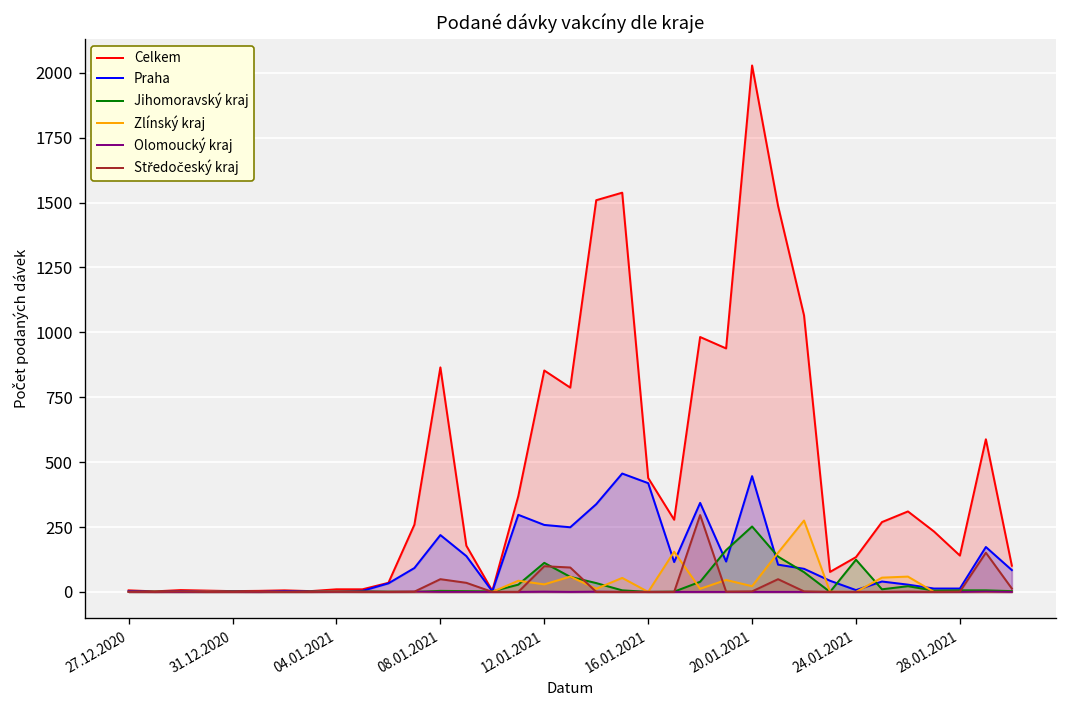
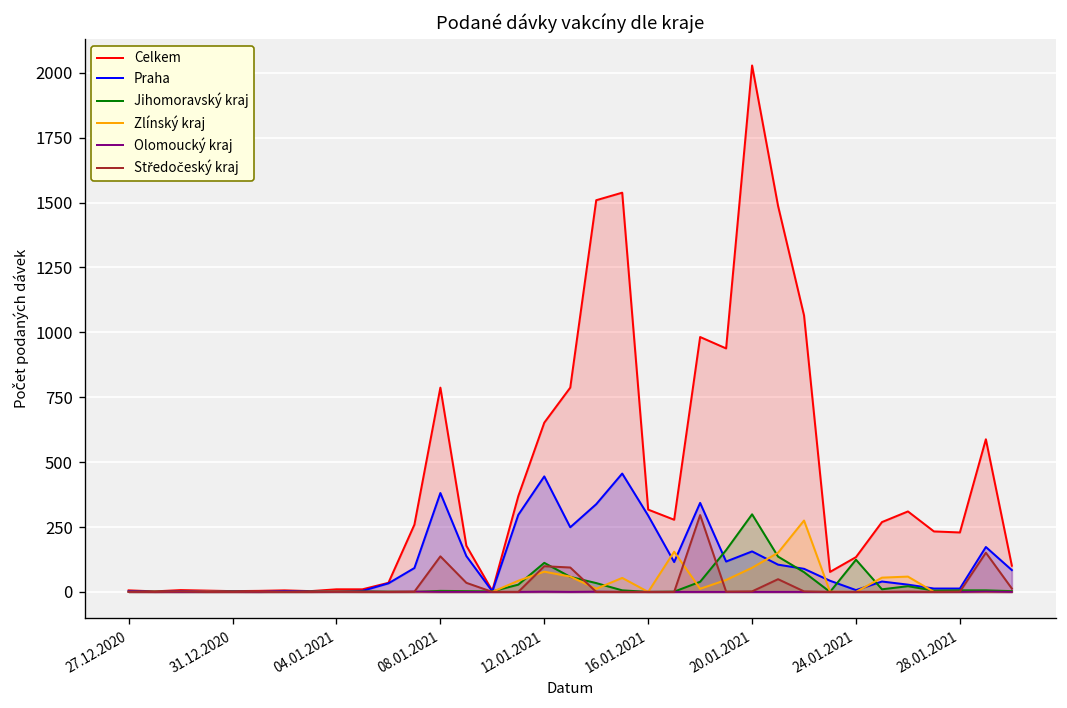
  {
    "Celkem": {
-     "08.01.2021": 870,
-     "12.01.2021": 850,
-     "16.01.2021": 440,
+     "08.01.2021": 790,
+     "12.01.2021": 650,
+     "16.01.2021": 320,
      "20.01.2021": 2030,
-     "28.01.2021": 140
+     "28.01.2021": 230
    },
    "Praha": {
-     "08.01.2021": 220,
-     "12.01.2021": 260,
-     "16.01.2021": 420,
-     "20.01.2021": 450
+     "08.01.2021": 380,
+     "12.01.2021": 450,
+     "16.01.2021": 290,
+     "20.01.2021": 160
    },
    "Jihomoravský kraj": {
      "12.01.2021": 110,
-     "20.01.2021": 250
+     "20.01.2021": 300
    },
    "Zlínský kraj": {
-     "12.01.2021": 30,
-     "20.01.2021": 20
+     "12.01.2021": 80,
+     "20.01.2021": 90
    },
    "Olomoucký kraj": {
      "12.01.2021": 0
    },
    "Středočeský kraj": {
-     "08.01.2021": 50,
+     "08.01.2021": 140,
      "12.01.2021": 100
    }
  }
